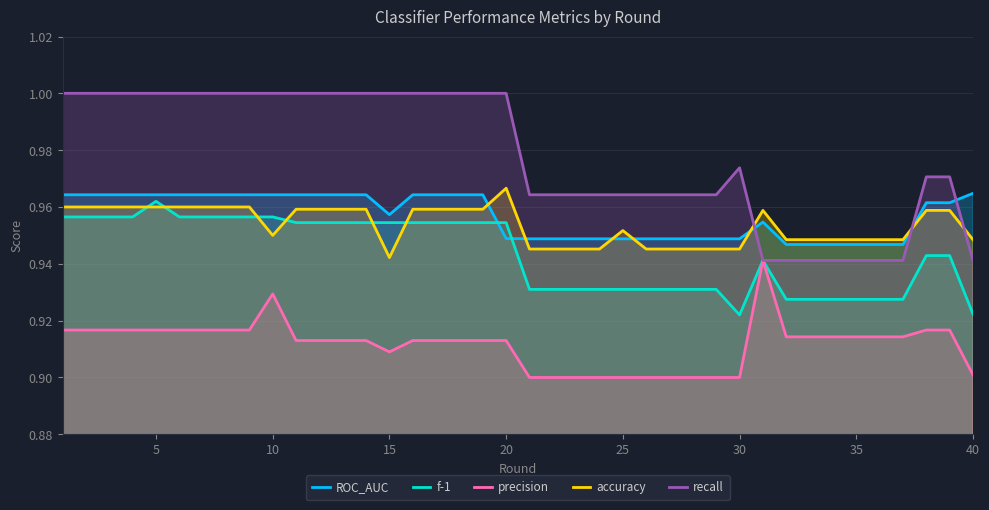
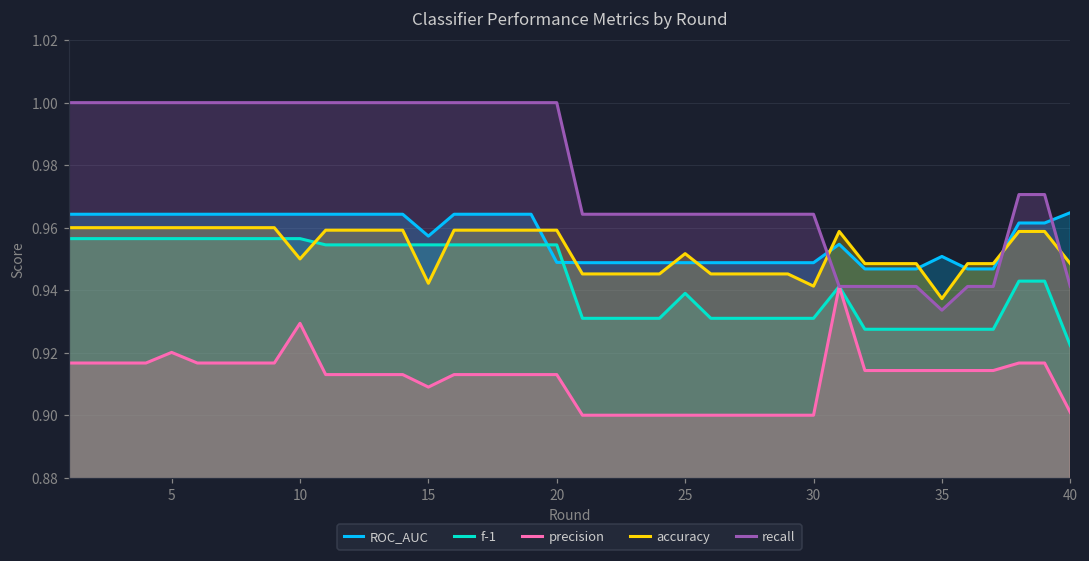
  {
    "ROC_AUC": {
      "5": 0.964,
      "10": 0.964,
      "15": 0.957,
      "20": 0.949,
      "25": 0.949,
      "30": 0.949,
-     "35": 0.947,
+     "35": 0.951,
      "40": 0.965
    },
    "f-1": {
-     "5": 0.962,
+     "5": 0.957,
      "10": 0.957,
      "15": 0.955,
      "20": 0.955,
-     "25": 0.931,
-     "30": 0.922,
+     "25": 0.939,
+     "30": 0.931,
      "35": 0.928,
      "40": 0.922
    },
    "precision": {
-     "5": 0.917,
+     "5": 0.920,
      "10": 0.929,
      "15": 0.909,
      "20": 0.913,
      "25": 0.900,
      "30": 0.900,
      "35": 0.914,
      "40": 0.901
    },
    "accuracy": {
      "5": 0.960,
      "10": 0.950,
      "15": 0.942,
-     "20": 0.967,
+     "20": 0.959,
      "25": 0.952,
-     "30": 0.945,
-     "35": 0.949,
+     "30": 0.941,
+     "35": 0.937,
      "40": 0.949
    },
    "recall": {
      "5": 1.000,
      "10": 1.000,
      "15": 1.000,
      "20": 1.000,
      "25": 0.964,
-     "30": 0.974,
-     "35": 0.941,
+     "30": 0.964,
+     "35": 0.934,
      "40": 0.941
    }
  }
